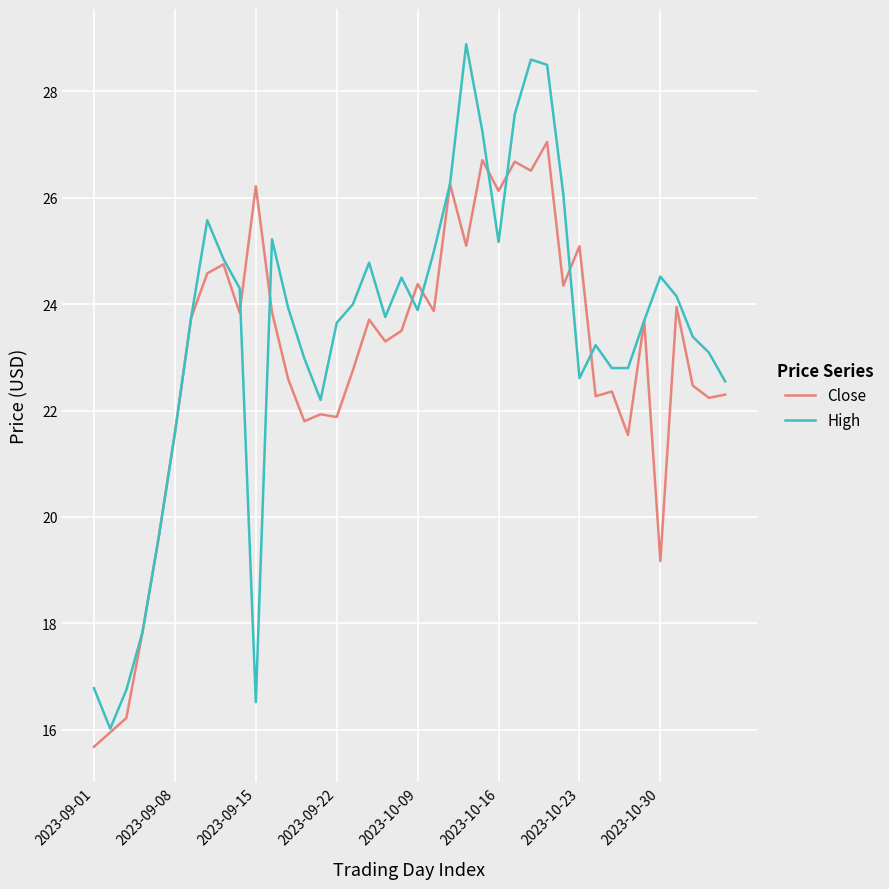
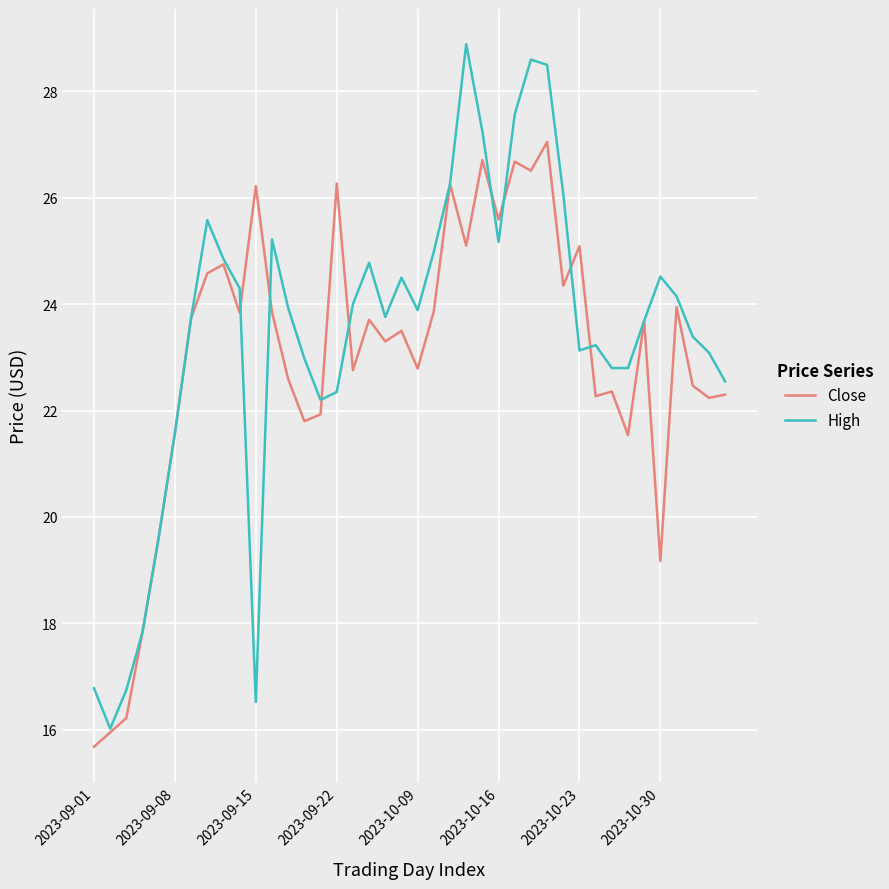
  {
    "Close": {
      "2023-09-01": 15.7,
      "2023-09-15": 26.2,
-     "2023-09-22": 21.9,
-     "2023-10-09": 24.4,
-     "2023-10-16": 26.1,
+     "2023-09-22": 26.3,
+     "2023-10-09": 22.8,
+     "2023-10-16": 25.6,
      "2023-10-23": 25.1,
      "2023-10-30": 19.2
    },
    "High": {
      "2023-09-01": 16.8,
      "2023-09-15": 16.5,
-     "2023-09-22": 23.7,
+     "2023-09-22": 22.4,
      "2023-10-09": 23.9,
      "2023-10-16": 25.2,
-     "2023-10-23": 22.6,
+     "2023-10-23": 23.1,
      "2023-10-30": 24.5
    }
  }
